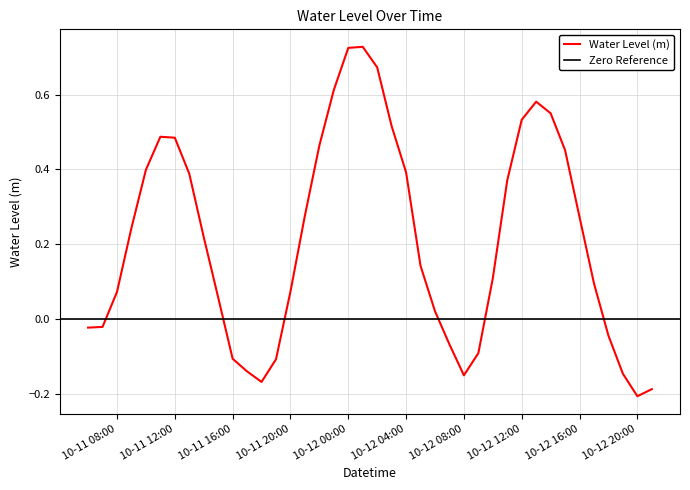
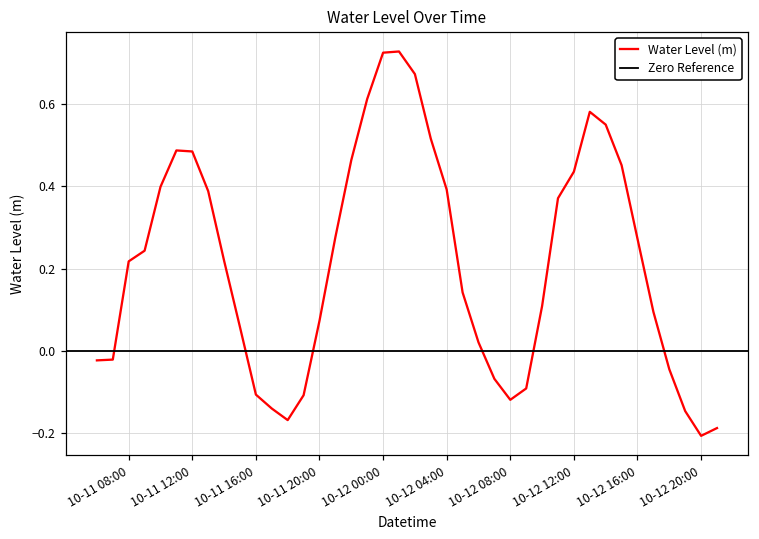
  {
-   "10-11 08:00": 0.07,
+   "10-11 08:00": 0.22,
    "10-11 12:00": 0.48,
    "10-11 16:00": -0.11,
    "10-11 20:00": 0.07,
    "10-12 00:00": 0.72,
    "10-12 04:00": 0.39,
-   "10-12 08:00": -0.15,
-   "10-12 12:00": 0.53,
+   "10-12 08:00": -0.12,
+   "10-12 12:00": 0.44,
    "10-12 16:00": 0.27,
    "10-12 20:00": -0.21
  }
